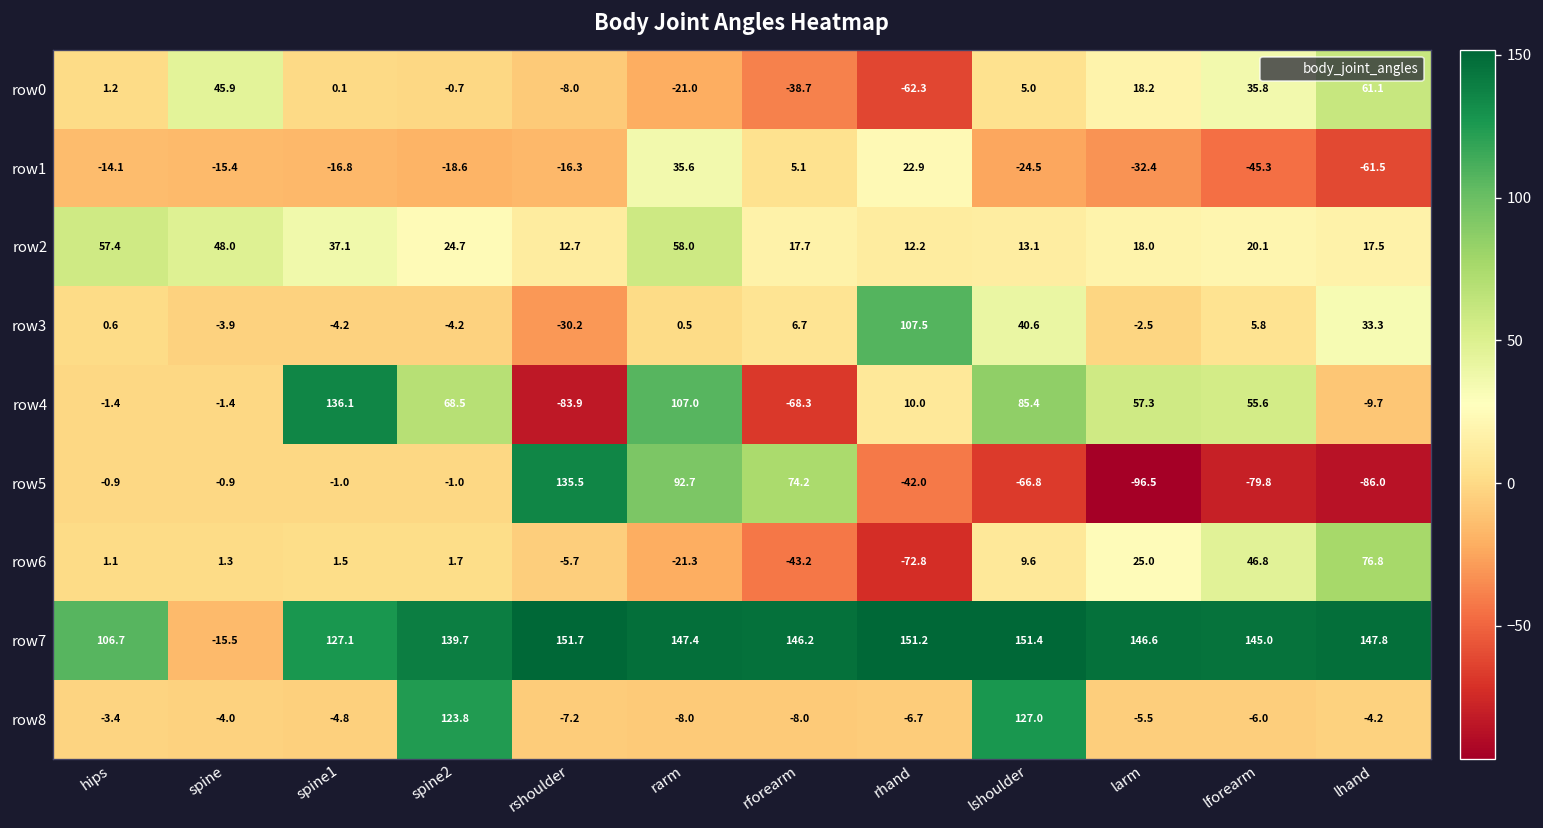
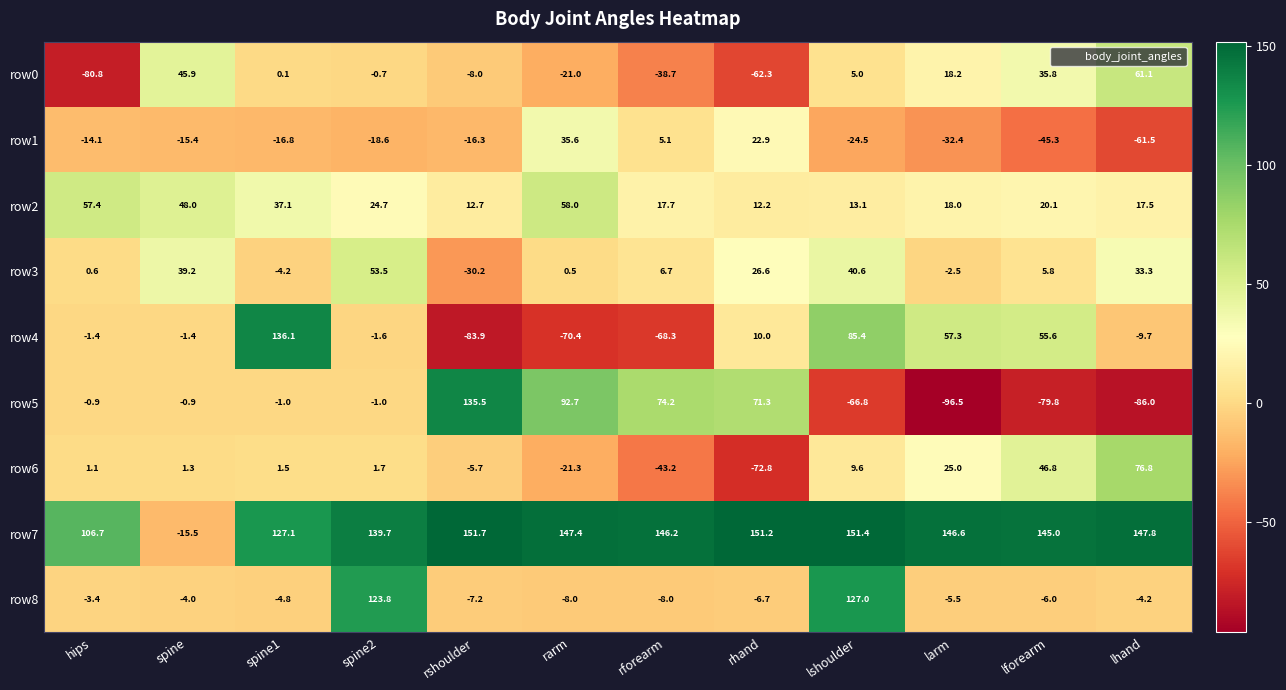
  {
    "row0": {
-     "hips": 1.2,
+     "hips": -80.8,
      "spine": 45.9,
      "spine1": 0.1,
      "spine2": -0.7,
      "rshoulder": -8.0,
      "rarm": -21.0,
      "rforearm": -38.7,
      "rhand": -62.3,
      "lshoulder": 5.0,
      "larm": 18.2,
      "lforearm": 35.8,
      "lhand": 61.1
    },
    "row1": {
      "hips": -14.1,
      "spine": -15.4,
      "spine1": -16.8,
      "spine2": -18.6,
      "rshoulder": -16.3,
      "rarm": 35.6,
      "rforearm": 5.1,
      "rhand": 22.9,
      "lshoulder": -24.5,
      "larm": -32.4,
      "lforearm": -45.3,
      "lhand": -61.5
    },
    "row2": {
      "hips": 57.4,
      "spine": 48.0,
      "spine1": 37.1,
      "spine2": 24.7,
      "rshoulder": 12.7,
      "rarm": 58.0,
      "rforearm": 17.7,
      "rhand": 12.2,
      "lshoulder": 13.1,
      "larm": 18.0,
      "lforearm": 20.1,
      "lhand": 17.5
    },
    "row3": {
      "hips": 0.6,
-     "spine": -3.9,
+     "spine": 39.2,
      "spine1": -4.2,
-     "spine2": -4.2,
+     "spine2": 53.5,
      "rshoulder": -30.2,
      "rarm": 0.5,
      "rforearm": 6.7,
-     "rhand": 107.5,
+     "rhand": 26.6,
      "lshoulder": 40.6,
      "larm": -2.5,
      "lforearm": 5.8,
      "lhand": 33.3
    },
    "row4": {
      "hips": -1.4,
      "spine": -1.4,
      "spine1": 136.1,
-     "spine2": 68.5,
+     "spine2": -1.6,
      "rshoulder": -83.9,
-     "rarm": 107.0,
+     "rarm": -70.4,
      "rforearm": -68.3,
      "rhand": 10.0,
      "lshoulder": 85.4,
      "larm": 57.3,
      "lforearm": 55.6,
      "lhand": -9.7
    },
    "row5": {
      "hips": -0.9,
      "spine": -0.9,
      "spine1": -1.0,
      "spine2": -1.0,
      "rshoulder": 135.5,
      "rarm": 92.7,
      "rforearm": 74.2,
-     "rhand": -42.0,
+     "rhand": 71.3,
      "lshoulder": -66.8,
      "larm": -96.5,
      "lforearm": -79.8,
      "lhand": -86.0
    },
    "row6": {
      "hips": 1.1,
      "spine": 1.3,
      "spine1": 1.5,
      "spine2": 1.7,
      "rshoulder": -5.7,
      "rarm": -21.3,
      "rforearm": -43.2,
      "rhand": -72.8,
      "lshoulder": 9.6,
      "larm": 25.0,
      "lforearm": 46.8,
      "lhand": 76.8
    },
    "row7": {
      "hips": 106.7,
      "spine": -15.5,
      "spine1": 127.1,
      "spine2": 139.7,
      "rshoulder": 151.7,
      "rarm": 147.4,
      "rforearm": 146.2,
      "rhand": 151.2,
      "lshoulder": 151.4,
      "larm": 146.6,
      "lforearm": 145.0,
      "lhand": 147.8
    },
    "row8": {
      "hips": -3.4,
      "spine": -4.0,
      "spine1": -4.8,
      "spine2": 123.8,
      "rshoulder": -7.2,
      "rarm": -8.0,
      "rforearm": -8.0,
      "rhand": -6.7,
      "lshoulder": 127.0,
      "larm": -5.5,
      "lforearm": -6.0,
      "lhand": -4.2
    }
  }
